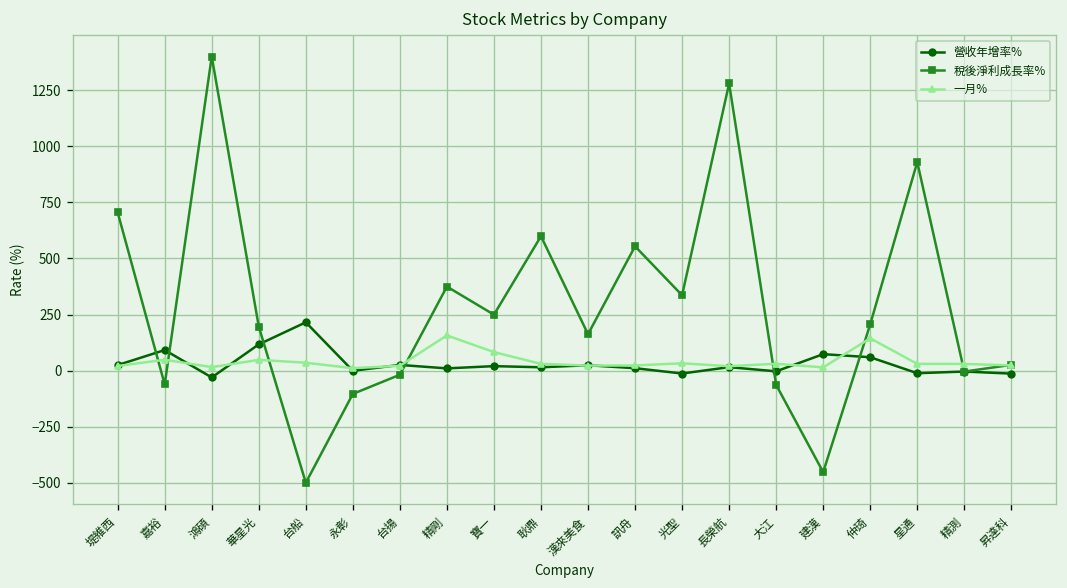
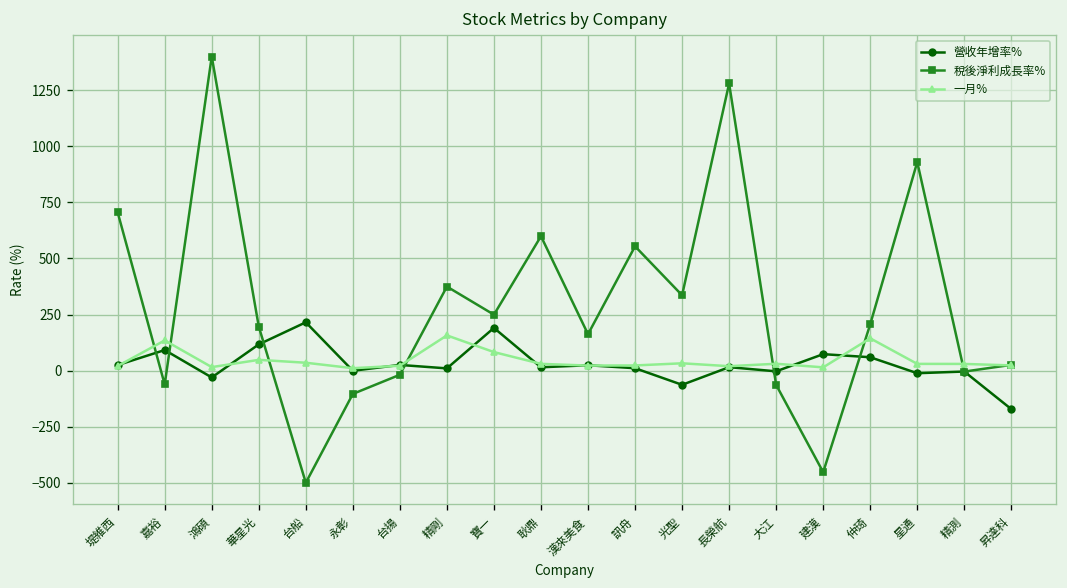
  {
    "營收年增率%": {
      "嘉裕": 90,
      "鴻碩": -30,
      "華星光": 120,
      "台船": 220,
      "精剛": 10,
-     "寶一": 20,
+     "寶一": 190,
      "耿鼎": 10,
-     "光聖": -10,
+     "光聖": -60,
      "大江": 0,
      "建漢": 70,
      "仲琦": 60,
      "星通": -10,
-     "昇達科": -10
+     "昇達科": -170
    },
    "稅後淨利成長率%": {
      "堤維西": 710,
      "嘉裕": -60,
      "鴻碩": 1400,
      "華星光": 200,
      "台船": -500,
      "永彰": -100,
      "台揚": -20,
      "精剛": 370,
      "寶一": 250,
      "耿鼎": 600,
      "漢來美食": 160,
      "訊舟": 550,
      "光聖": 340,
      "長榮航": 1280,
      "大江": -60,
      "建漢": -450,
      "仲琦": 210,
      "星通": 930
    },
    "一月%": {
-     "嘉裕": 50,
+     "嘉裕": 130,
      "鴻碩": 20,
      "華星光": 50,
      "台船": 40,
      "精剛": 160,
      "寶一": 80,
      "耿鼎": 30,
      "光聖": 30,
      "大江": 30,
      "建漢": 10,
      "仲琦": 140,
      "星通": 30,
      "精測": 30
    }
  }
